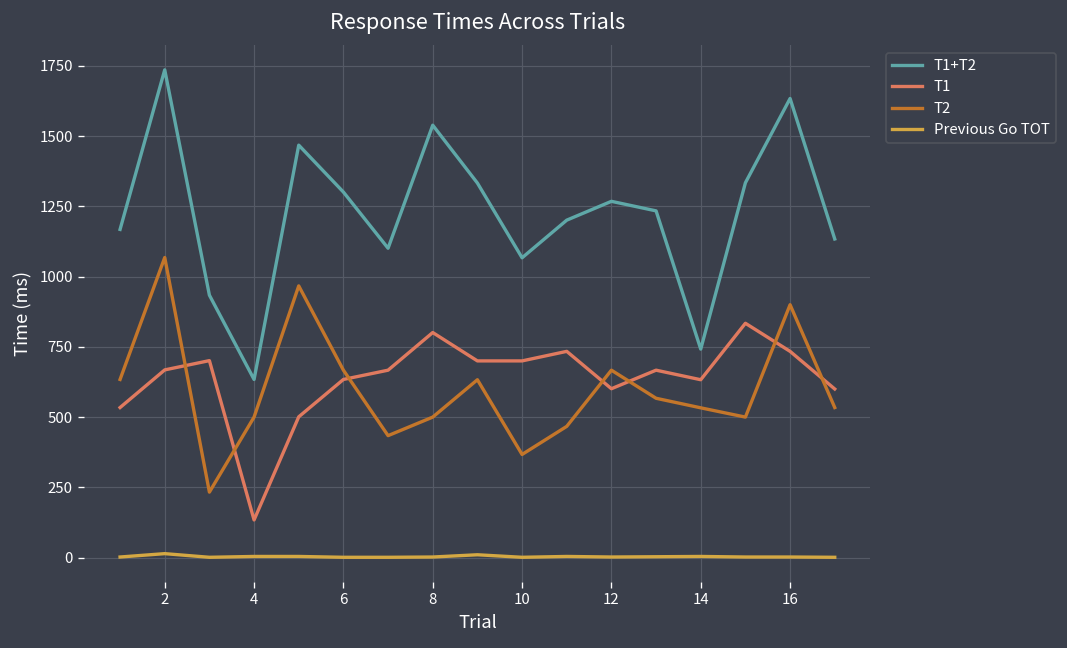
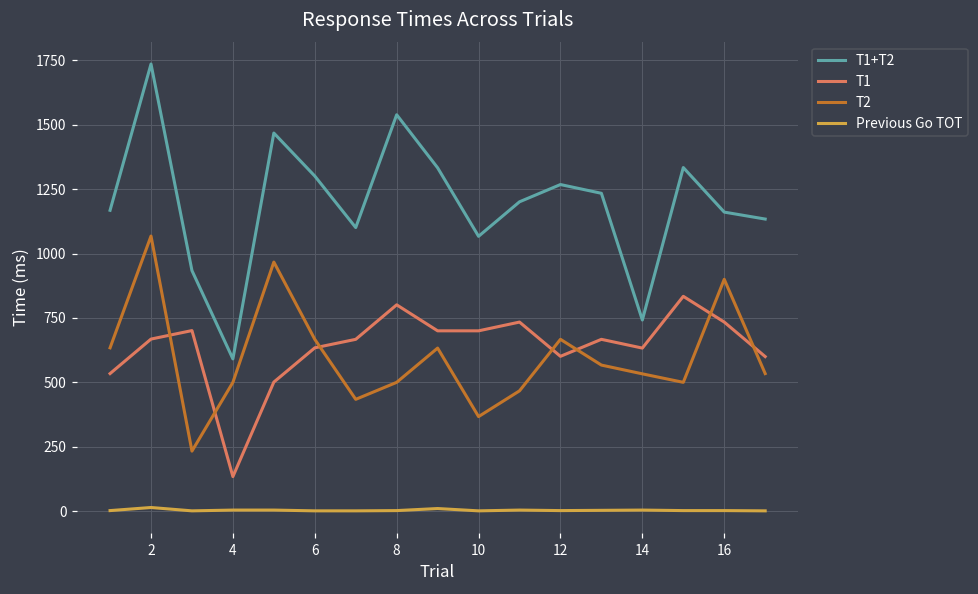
  {
    "T1+T2": {
      "2": 1740,
-     "4": 630,
+     "4": 590,
      "6": 1300,
      "8": 1540,
      "10": 1070,
      "12": 1270,
      "14": 740,
-     "16": 1630
+     "16": 1160
    }
  }
